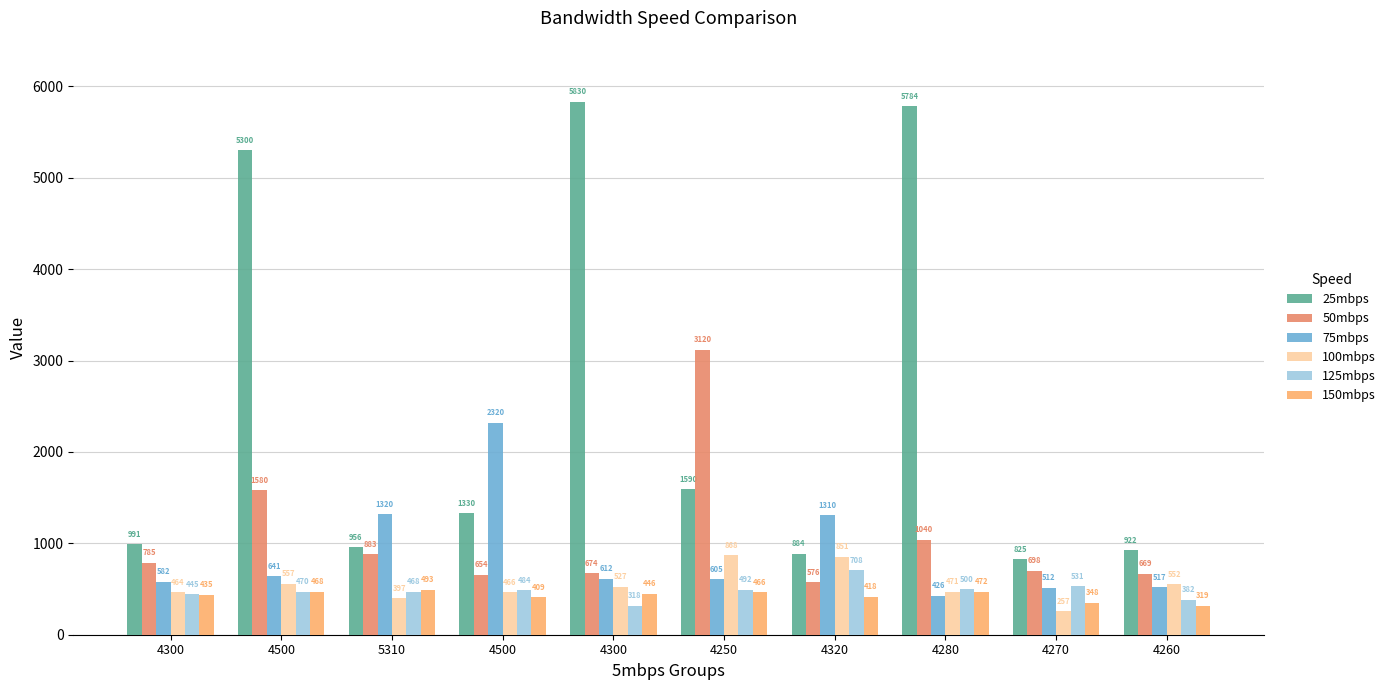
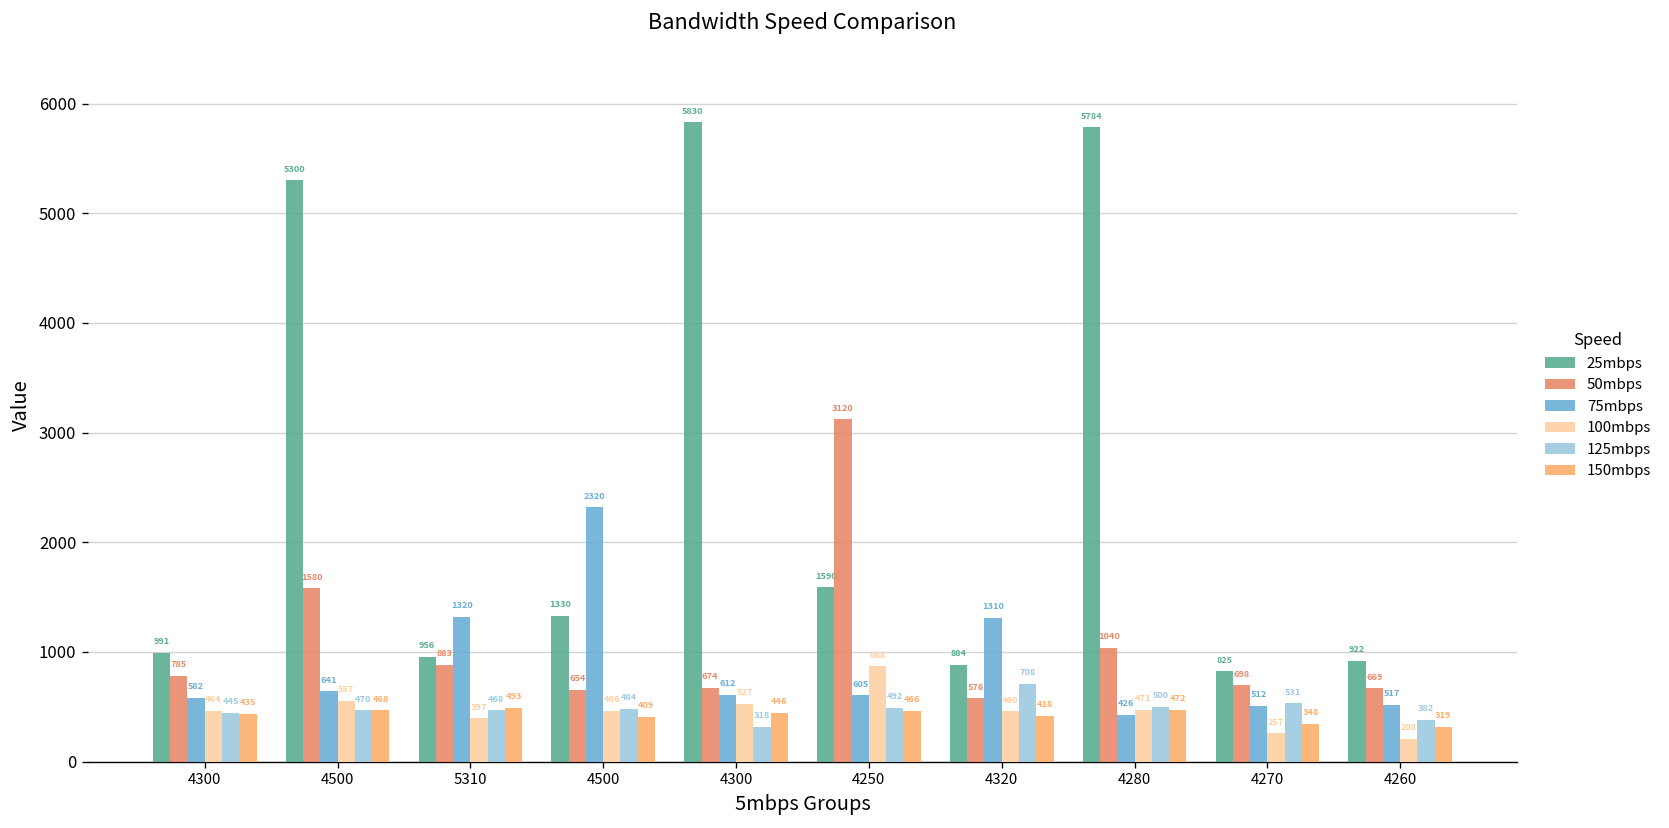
  {
    "25mbps": {
      "5310": 956,
      "4250": 1590,
      "4320": 884,
      "4280": 5784,
      "4270": 825,
      "4260": 922
    },
    "100mbps": {
      "5310": 397,
      "4250": 868,
-     "4320": 851,
+     "4320": 460,
      "4280": 471,
      "4270": 257,
-     "4260": 552
+     "4260": 208
    }
  }
